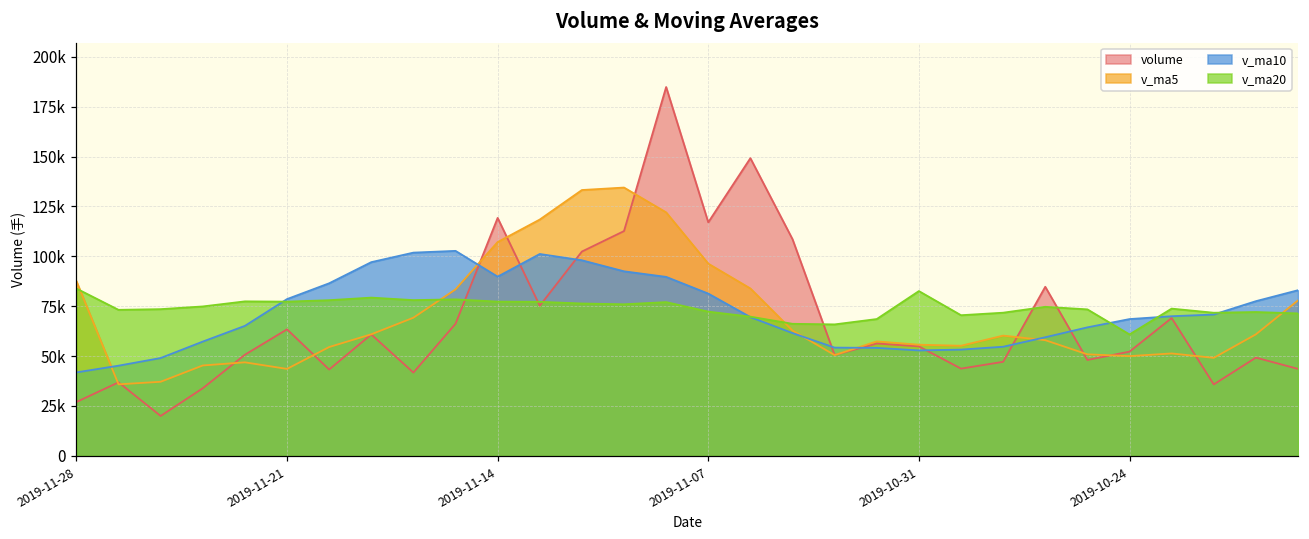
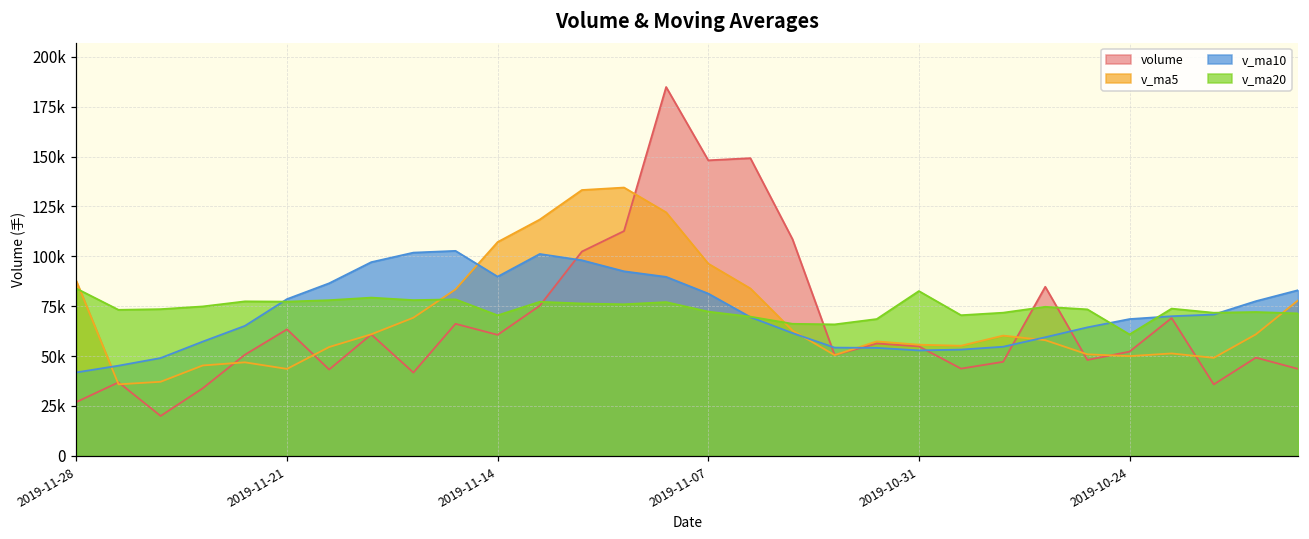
  {
    "volume": {
      "2019-11-28": 27000,
      "2019-11-21": 63000,
-     "2019-11-14": 119000,
-     "2019-11-07": 117000,
+     "2019-11-14": 61000,
+     "2019-11-07": 148000,
      "2019-10-24": 52000
    },
    "v_ma5": {
      "2019-11-28": 88000,
      "2019-11-21": 44000,
      "2019-11-14": 107000,
      "2019-11-07": 96000,
      "2019-10-24": 50000
    },
    "v_ma10": {
      "2019-11-28": 42000,
      "2019-11-14": 90000,
      "2019-11-07": 81000,
      "2019-10-31": 53000,
      "2019-10-24": 69000
    },
    "v_ma20": {
      "2019-11-28": 84000,
-     "2019-11-14": 77000,
+     "2019-11-14": 70000,
      "2019-11-07": 72000,
      "2019-10-31": 83000,
      "2019-10-24": 61000
    }
  }
